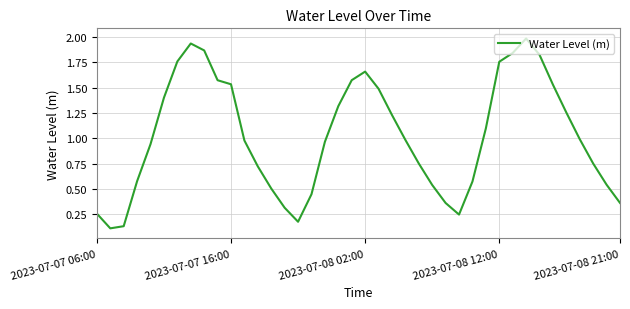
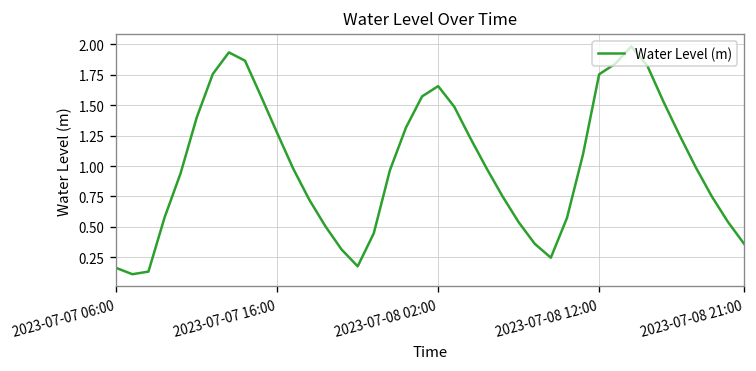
  {
-   "2023-07-07 06:00": 0.26,
-   "2023-07-07 16:00": 1.53,
+   "2023-07-07 06:00": 0.16,
+   "2023-07-07 16:00": 1.27,
    "2023-07-08 02:00": 1.66,
    "2023-07-08 12:00": 1.75,
    "2023-07-08 21:00": 0.36
  }
